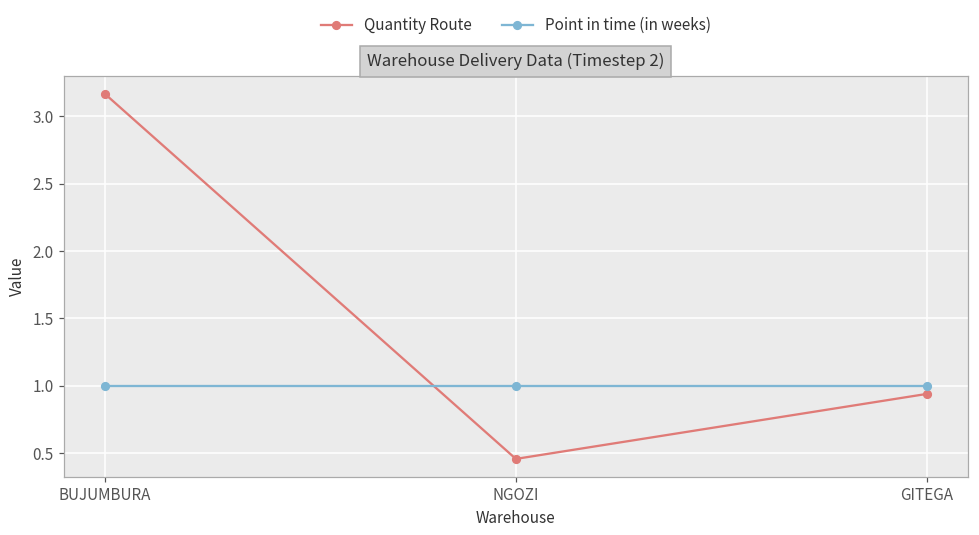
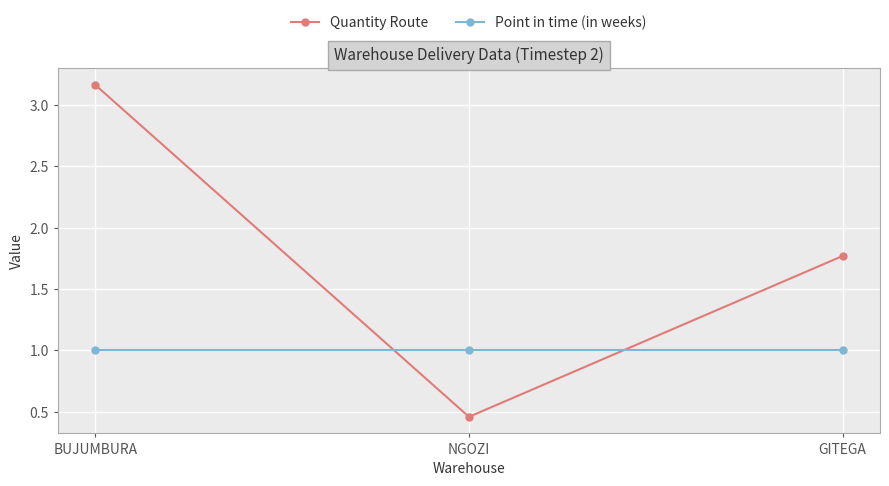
  {
    "Quantity Route": {
      "BUJUMBURA": 3.17,
      "NGOZI": 0.46,
-     "GITEGA": 0.94
+     "GITEGA": 1.77
    },
    "Point in time (in weeks)": {
      "BUJUMBURA": 1.00,
      "NGOZI": 1.00,
      "GITEGA": 1.00
    }
  }
